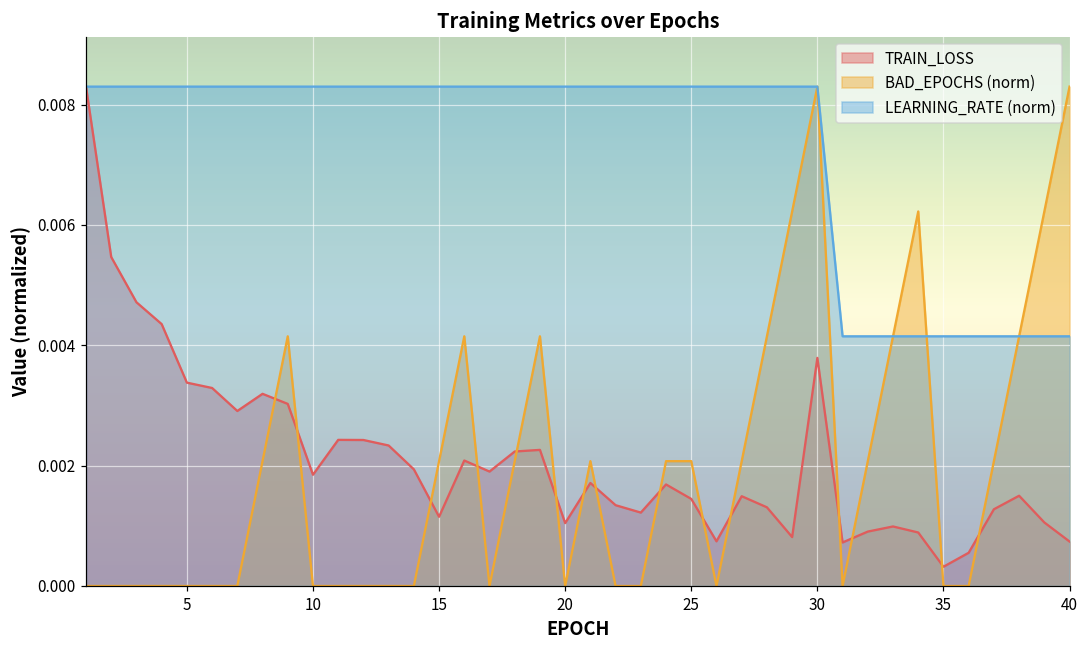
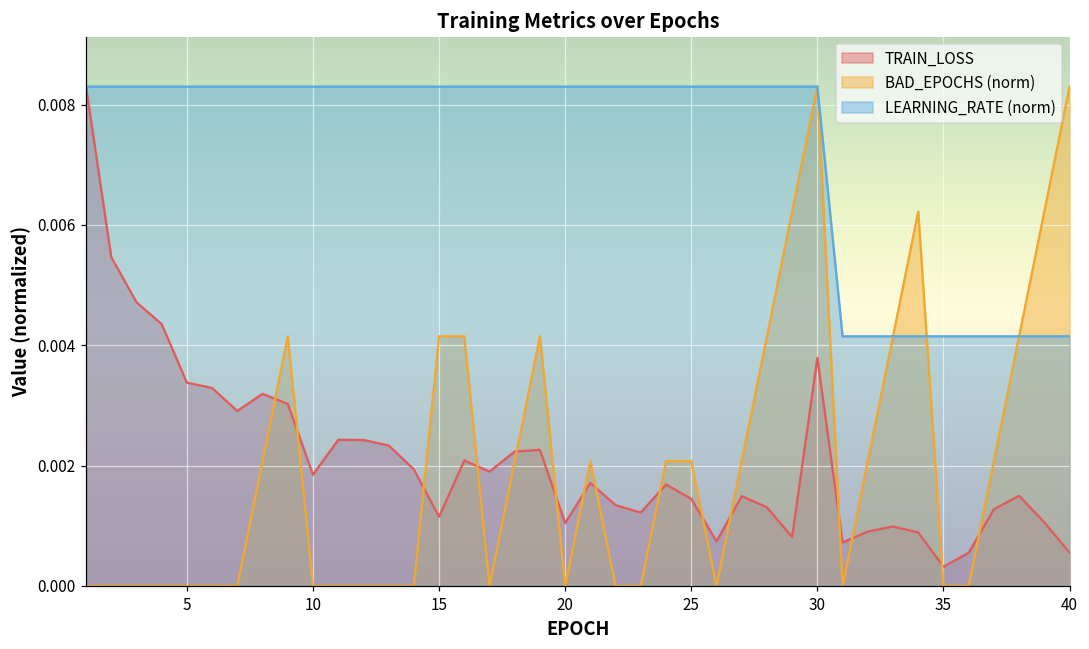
  {
    "TRAIN_LOSS": {
      "5": 0.0034,
      "10": 0.0018,
      "15": 0.0012,
      "20": 0.0010,
      "25": 0.0014,
      "30": 0.0038,
      "35": 0.0003,
-     "40": 0.0007
+     "40": 0.0006
    },
    "BAD_EPOCHS (norm)": {
      "5": 0.0000,
      "10": 0.0000,
-     "15": 0.0021,
+     "15": 0.0041,
      "20": 0.0000,
      "25": 0.0021,
      "35": 0.0000,
      "40": 0.0083
    },
    "LEARNING_RATE (norm)": {
      "5": 0.0083,
      "10": 0.0083,
      "15": 0.0083,
      "20": 0.0083,
      "25": 0.0083,
      "35": 0.0041,
      "40": 0.0041
    }
  }
